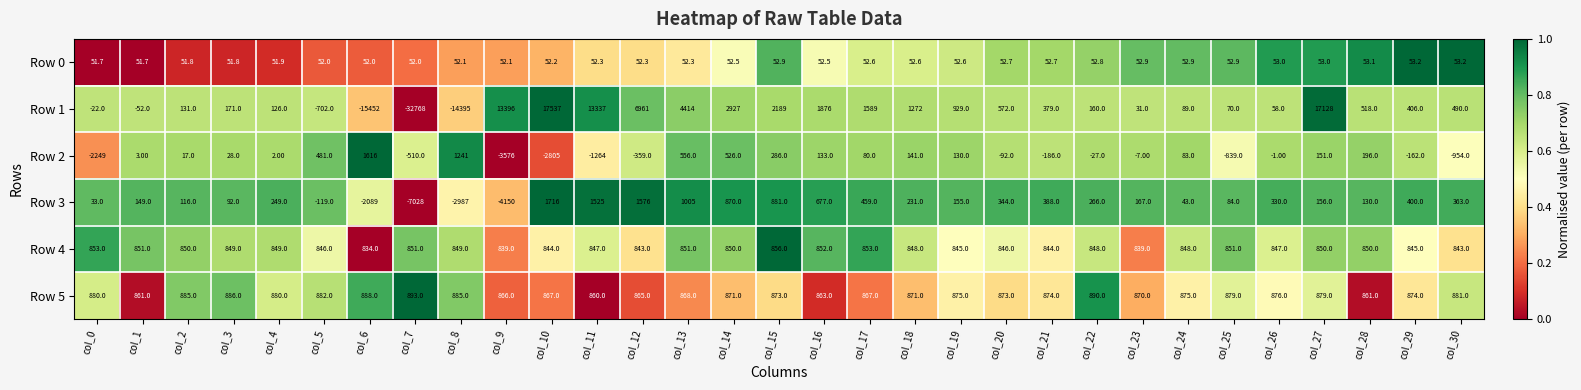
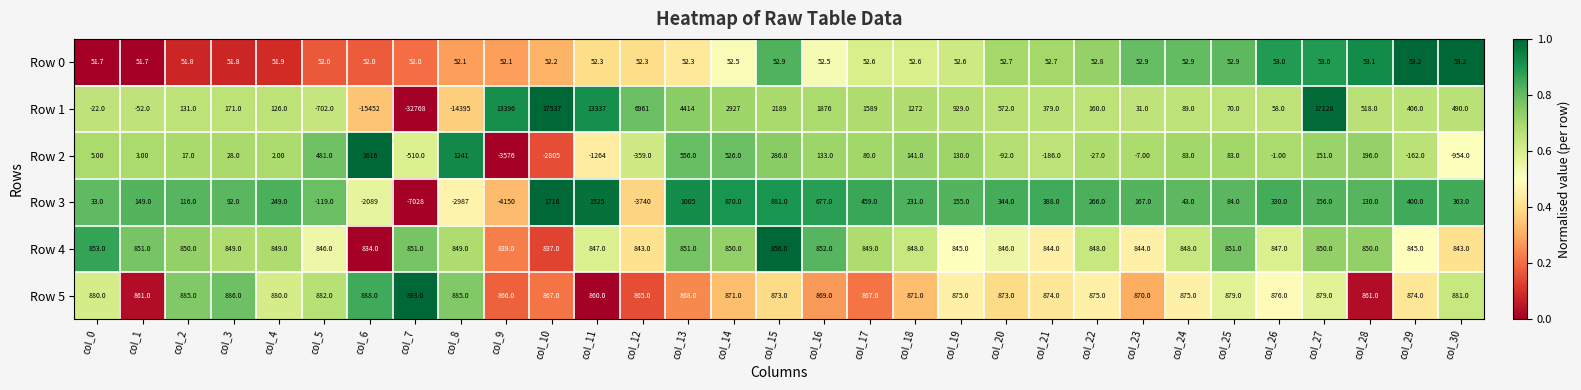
  {
    "Row 0": {
      "col_0": 51.7,
      "col_1": 51.7,
      "col_2": 51.8,
      "col_3": 51.8,
      "col_4": 51.9,
      "col_5": 52.0,
      "col_6": 52.0,
      "col_7": 52.0,
      "col_8": 52.1,
      "col_9": 52.1,
      "col_10": 52.2,
      "col_11": 52.3,
      "col_12": 52.3,
      "col_13": 52.3,
      "col_14": 52.5,
      "col_15": 52.9,
      "col_16": 52.5,
      "col_17": 52.6,
      "col_18": 52.6,
      "col_19": 52.6,
      "col_20": 52.7,
      "col_21": 52.7,
      "col_22": 52.8,
      "col_23": 52.9,
      "col_24": 52.9,
      "col_25": 52.9,
      "col_26": 53.0,
      "col_27": 53.0,
      "col_28": 53.1,
      "col_29": 53.2,
      "col_30": 53.2
    },
    "Row 1": {
      "col_0": -22.0,
      "col_1": -52.0,
      "col_2": 131.0,
      "col_3": 171.0,
      "col_4": 126.0,
      "col_5": -702.0,
      "col_6": -15452,
      "col_7": -32768,
      "col_8": -14395,
      "col_9": 13396,
      "col_10": 17537,
      "col_11": 13337,
      "col_12": 6961,
      "col_13": 4414,
      "col_14": 2927,
      "col_15": 2189,
      "col_16": 1876,
      "col_17": 1589,
      "col_18": 1272,
      "col_19": 929.0,
      "col_20": 572.0,
      "col_21": 379.0,
      "col_22": 160.0,
      "col_23": 31.0,
      "col_24": 89.0,
      "col_25": 70.0,
      "col_26": 58.0,
      "col_27": 17128,
      "col_28": 518.0,
      "col_29": 406.0,
      "col_30": 490.0
    },
    "Row 2": {
-     "col_0": -2249,
+     "col_0": 5.00,
      "col_1": 3.00,
      "col_2": 17.0,
      "col_3": 28.0,
      "col_4": 2.00,
      "col_5": 481.0,
      "col_6": 1616,
      "col_7": -510.0,
      "col_8": 1241,
      "col_9": -3576,
      "col_10": -2805,
      "col_11": -1264,
      "col_12": -359.0,
      "col_13": 556.0,
      "col_14": 526.0,
      "col_15": 286.0,
      "col_16": 133.0,
      "col_17": 80.0,
      "col_18": 141.0,
      "col_19": 130.0,
      "col_20": -92.0,
      "col_21": -186.0,
      "col_22": -27.0,
      "col_23": -7.00,
      "col_24": 83.0,
-     "col_25": -839.0,
+     "col_25": 83.0,
      "col_26": -1.00,
      "col_27": 151.0,
      "col_28": 196.0,
      "col_29": -162.0,
      "col_30": -954.0
    },
    "Row 3": {
      "col_0": 33.0,
      "col_1": 149.0,
      "col_2": 116.0,
      "col_3": 92.0,
      "col_4": 249.0,
      "col_5": -119.0,
      "col_6": -2089,
      "col_7": -7028,
      "col_8": -2987,
      "col_9": -4150,
      "col_10": 1716,
      "col_11": 1525,
-     "col_12": 1576,
+     "col_12": -3740,
      "col_13": 1005,
      "col_14": 870.0,
      "col_15": 881.0,
      "col_16": 677.0,
      "col_17": 459.0,
      "col_18": 231.0,
      "col_19": 155.0,
      "col_20": 344.0,
      "col_21": 388.0,
      "col_22": 266.0,
      "col_23": 167.0,
      "col_24": 43.0,
      "col_25": 84.0,
      "col_26": 330.0,
      "col_27": 156.0,
      "col_28": 130.0,
      "col_29": 400.0,
      "col_30": 363.0
    },
    "Row 4": {
      "col_0": 853.0,
      "col_1": 851.0,
      "col_2": 850.0,
      "col_3": 849.0,
      "col_4": 849.0,
      "col_5": 846.0,
      "col_6": 834.0,
      "col_7": 851.0,
      "col_8": 849.0,
      "col_9": 839.0,
-     "col_10": 844.0,
+     "col_10": 837.0,
      "col_11": 847.0,
      "col_12": 843.0,
      "col_13": 851.0,
      "col_14": 850.0,
      "col_15": 856.0,
      "col_16": 852.0,
-     "col_17": 853.0,
+     "col_17": 849.0,
      "col_18": 848.0,
      "col_19": 845.0,
      "col_20": 846.0,
      "col_21": 844.0,
      "col_22": 848.0,
-     "col_23": 839.0,
+     "col_23": 844.0,
      "col_24": 848.0,
      "col_25": 851.0,
      "col_26": 847.0,
      "col_27": 850.0,
      "col_28": 850.0,
      "col_29": 845.0,
      "col_30": 843.0
    },
    "Row 5": {
      "col_0": 880.0,
      "col_1": 861.0,
      "col_2": 885.0,
      "col_3": 886.0,
      "col_4": 880.0,
      "col_5": 882.0,
      "col_6": 888.0,
      "col_7": 893.0,
      "col_8": 885.0,
      "col_9": 866.0,
      "col_10": 867.0,
      "col_11": 860.0,
      "col_12": 865.0,
      "col_13": 868.0,
      "col_14": 871.0,
      "col_15": 873.0,
-     "col_16": 863.0,
+     "col_16": 869.0,
      "col_17": 867.0,
      "col_18": 871.0,
      "col_19": 875.0,
      "col_20": 873.0,
      "col_21": 874.0,
-     "col_22": 890.0,
+     "col_22": 875.0,
      "col_23": 870.0,
      "col_24": 875.0,
      "col_25": 879.0,
      "col_26": 876.0,
      "col_27": 879.0,
      "col_28": 861.0,
      "col_29": 874.0,
      "col_30": 881.0
    }
  }
